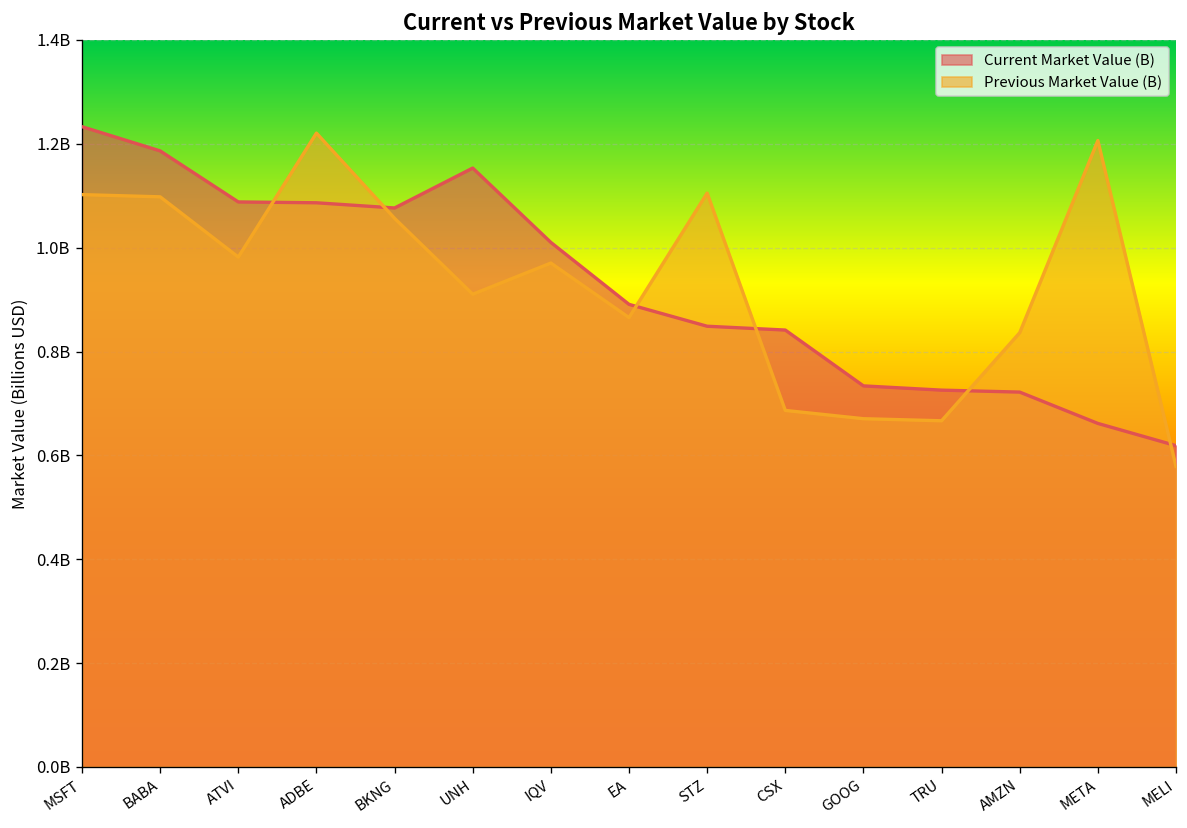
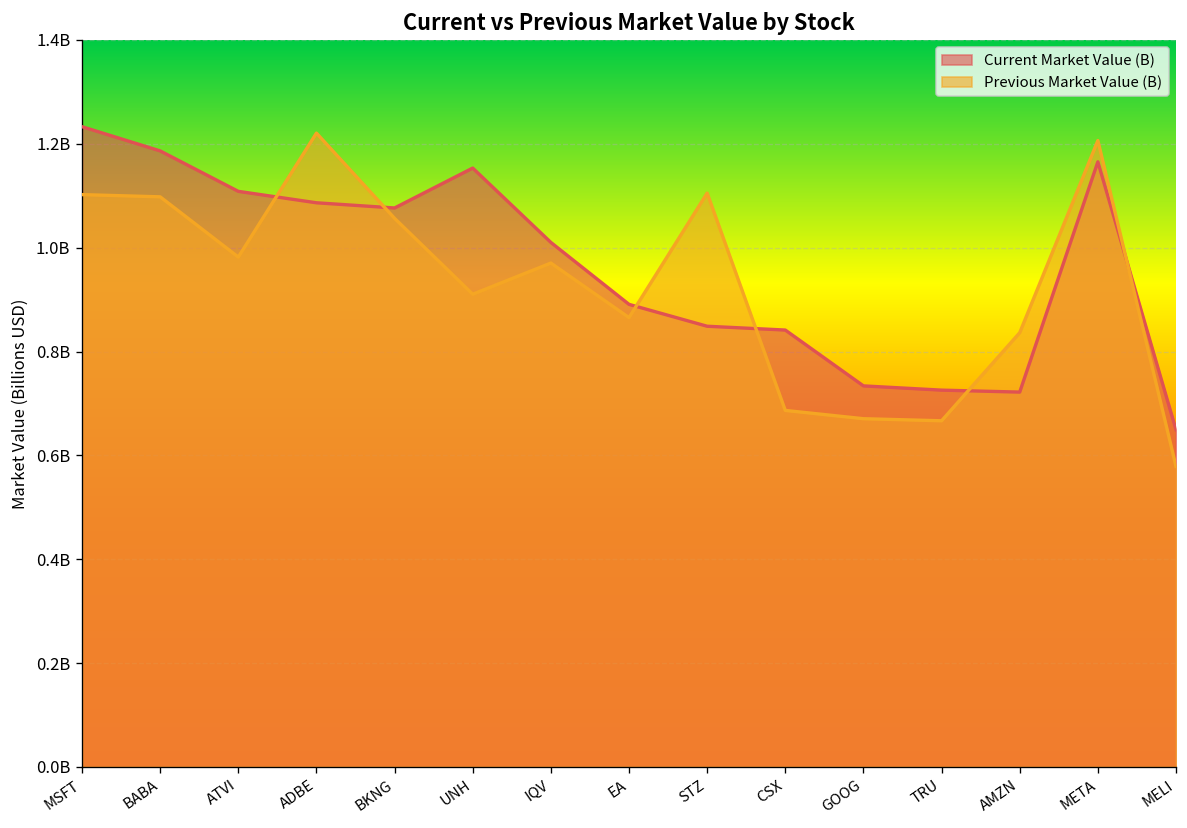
  {
    "Current Market Value (B)": {
      "MSFT": 1230000000,
      "BABA": 1190000000,
-     "ATVI": 1090000000,
+     "ATVI": 1110000000,
      "ADBE": 1090000000,
      "BKNG": 1080000000,
      "UNH": 1150000000,
      "IQV": 1010000000,
      "EA": 890000000,
      "STZ": 850000000,
      "CSX": 840000000,
      "GOOG": 730000000,
      "TRU": 730000000,
      "AMZN": 720000000,
-     "META": 660000000,
-     "MELI": 620000000
+     "META": 1170000000,
+     "MELI": 650000000
    },
    "Previous Market Value (B)": {
      "MSFT": 1100000000,
      "BABA": 1100000000,
      "ATVI": 980000000,
      "ADBE": 1220000000,
      "BKNG": 1060000000,
      "UNH": 910000000,
      "IQV": 970000000,
      "EA": 870000000,
      "STZ": 1110000000,
      "CSX": 690000000,
      "GOOG": 670000000,
      "TRU": 670000000,
      "AMZN": 840000000,
      "META": 1210000000,
      "MELI": 580000000
    }
  }
